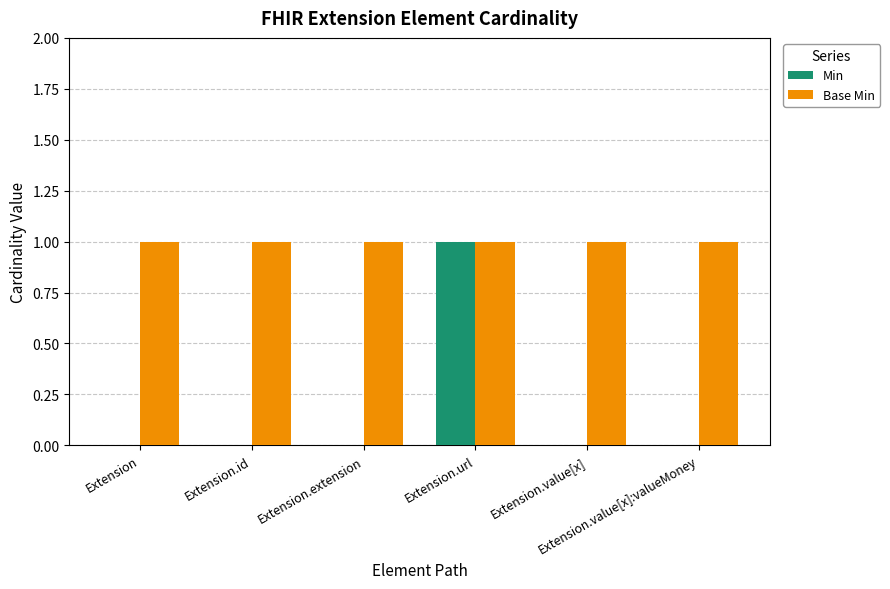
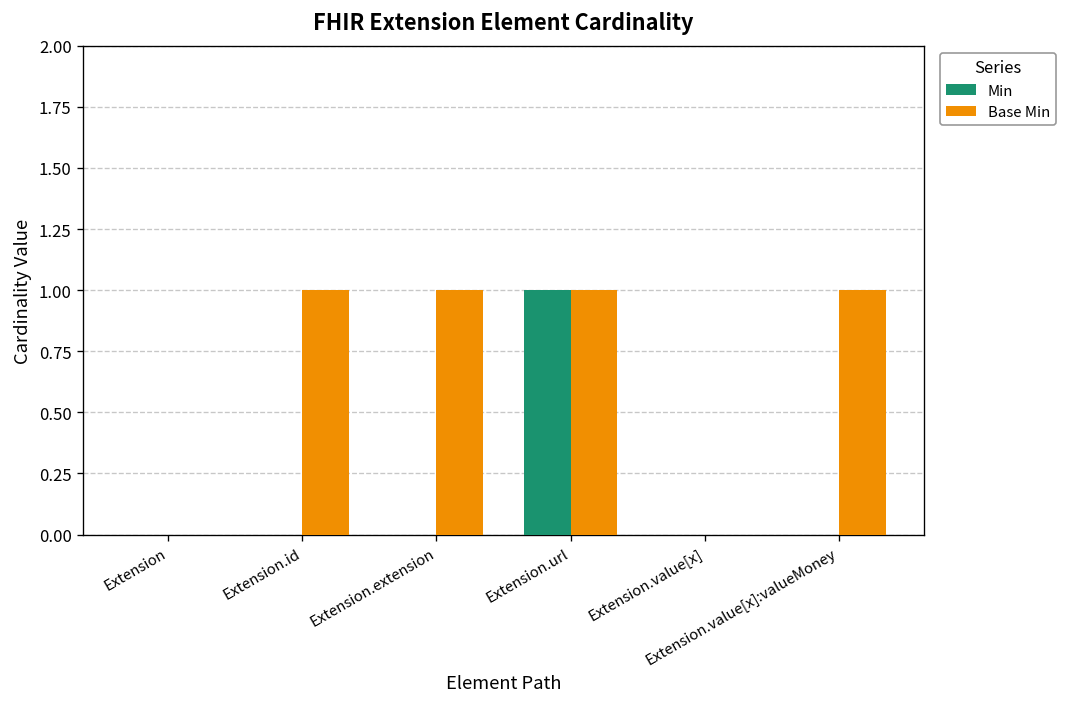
  {
    "Min": {
      "Extension": 0,
      "Extension.id": 0,
      "Extension.extension": 0,
      "Extension.url": 1,
      "Extension.value[x]": 0,
      "Extension.value[x]:valueMoney": 0
    },
    "Base Min": {
-     "Extension": 1,
+     "Extension": 0,
      "Extension.id": 1,
      "Extension.extension": 1,
      "Extension.url": 1,
-     "Extension.value[x]": 1,
+     "Extension.value[x]": 0,
      "Extension.value[x]:valueMoney": 1
    }
  }
